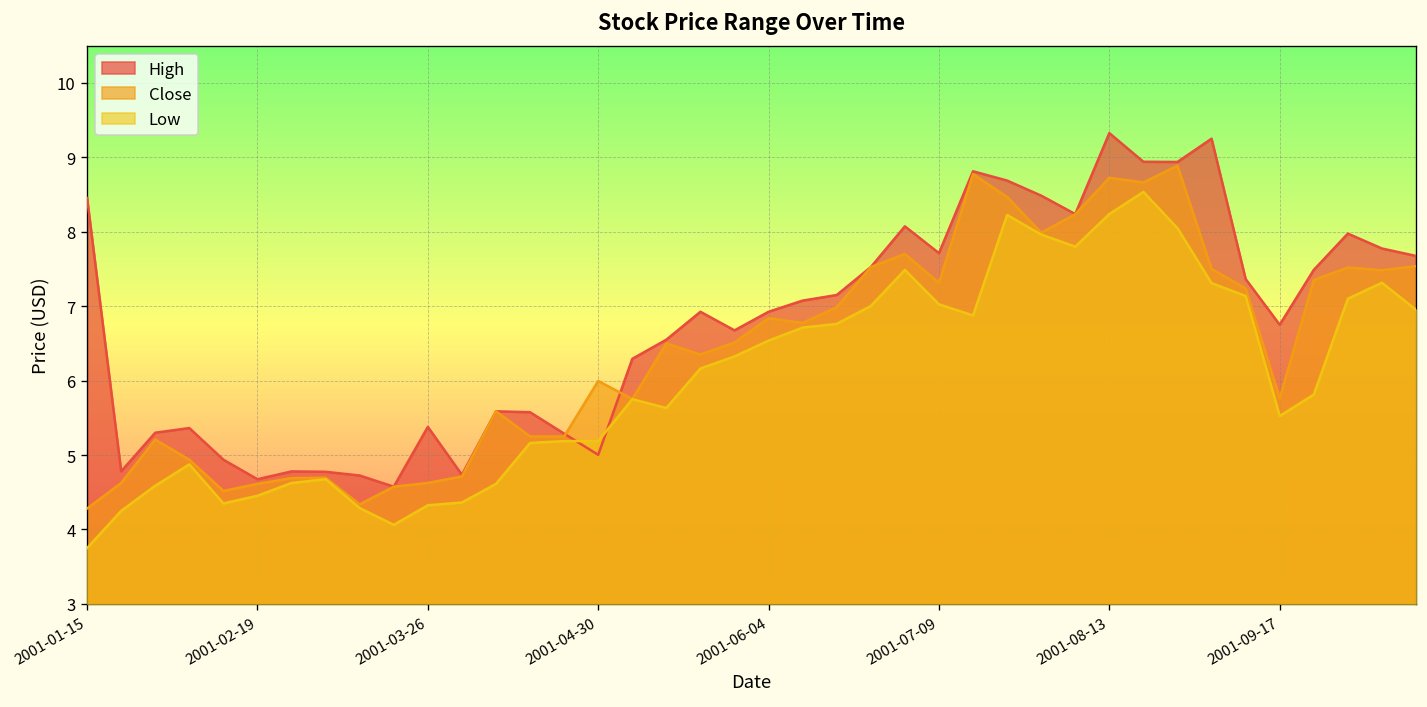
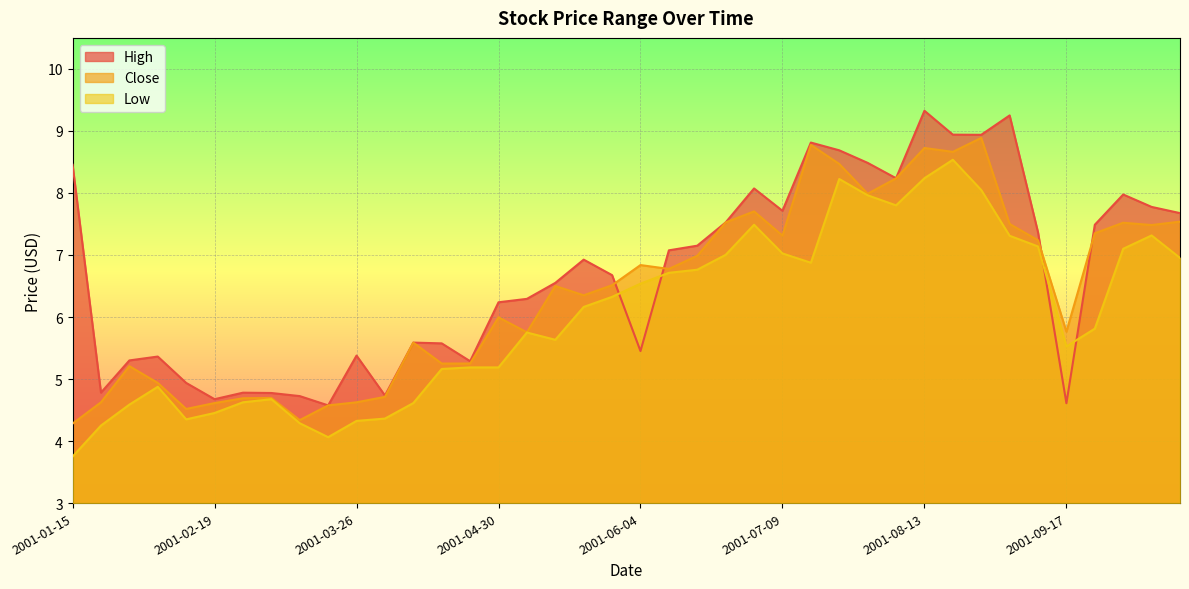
  {
    "High": {
      "2001-01-15": 8.5,
      "2001-02-19": 4.7,
      "2001-03-26": 5.4,
-     "2001-04-30": 5.0,
-     "2001-06-04": 6.9,
+     "2001-04-30": 6.2,
+     "2001-06-04": 5.5,
      "2001-07-09": 7.7,
      "2001-08-13": 9.3,
-     "2001-09-17": 6.8
+     "2001-09-17": 4.6
    }
  }
